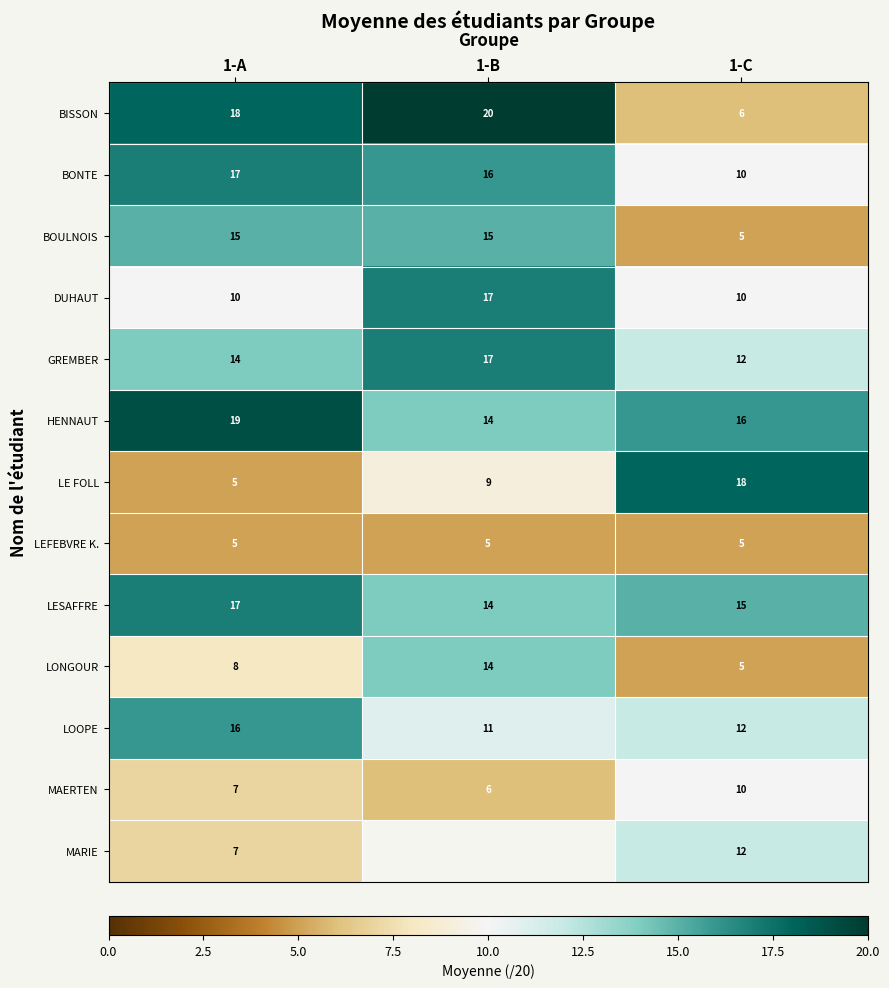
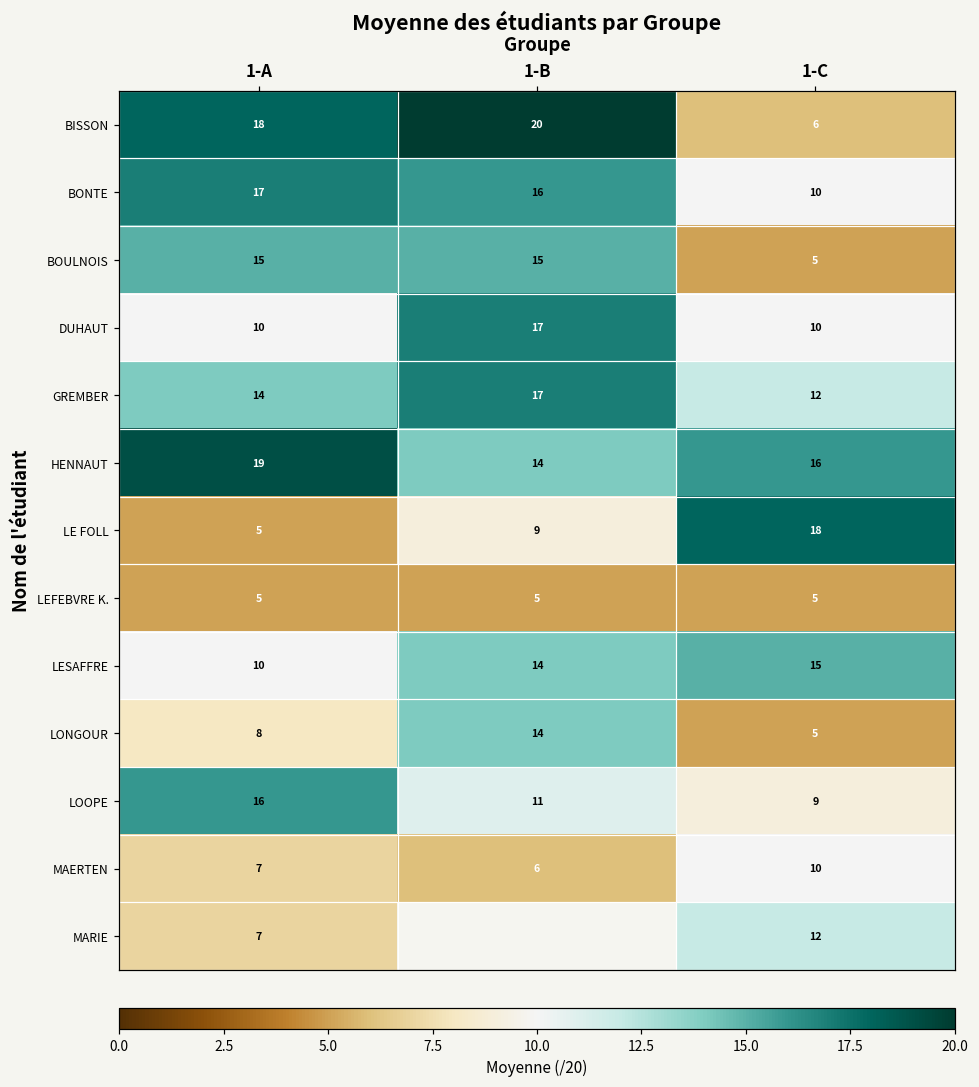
  {
    "BISSON": {
      "1-A": 18,
      "1-B": 20,
      "1-C": 6
    },
    "BONTE": {
      "1-A": 17,
      "1-B": 16,
      "1-C": 10
    },
    "BOULNOIS": {
      "1-A": 15,
      "1-B": 15,
      "1-C": 5
    },
    "DUHAUT": {
      "1-A": 10,
      "1-B": 17,
      "1-C": 10
    },
    "GREMBER": {
      "1-A": 14,
      "1-B": 17,
      "1-C": 12
    },
    "HENNAUT": {
      "1-A": 19,
      "1-B": 14,
      "1-C": 16
    },
    "LE FOLL": {
      "1-A": 5,
      "1-B": 9,
      "1-C": 18
    },
    "LEFEBVRE K.": {
      "1-A": 5,
      "1-B": 5,
      "1-C": 5
    },
    "LESAFFRE": {
-     "1-A": 17,
+     "1-A": 10,
      "1-B": 14,
      "1-C": 15
    },
    "LONGOUR": {
      "1-A": 8,
      "1-B": 14,
      "1-C": 5
    },
    "LOOPE": {
      "1-A": 16,
      "1-B": 11,
-     "1-C": 12
+     "1-C": 9
    },
    "MAERTEN": {
      "1-A": 7,
      "1-B": 6,
      "1-C": 10
    },
    "MARIE": {
      "1-A": 7,
      "1-C": 12
    }
  }
